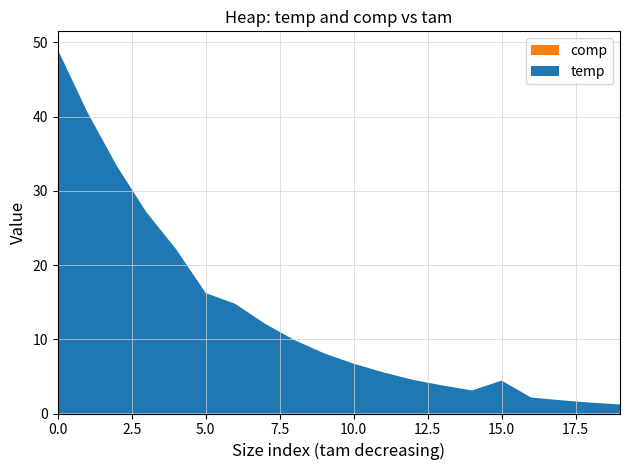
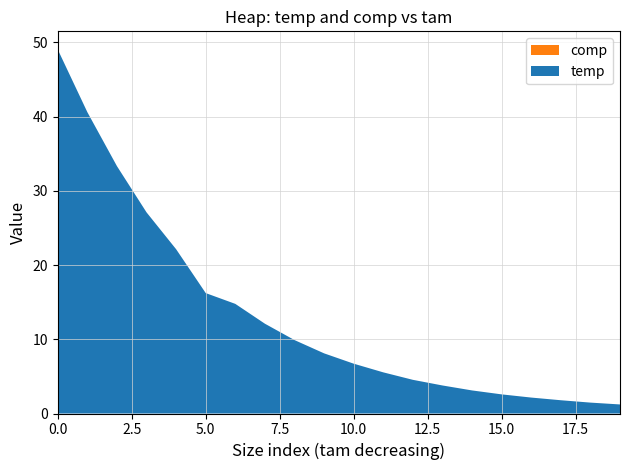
  {
    "temp": {
      "0.0": 49,
      "5.0": 16,
      "10.0": 7,
-     "15.0": 4
+     "15.0": 3
    }
  }
